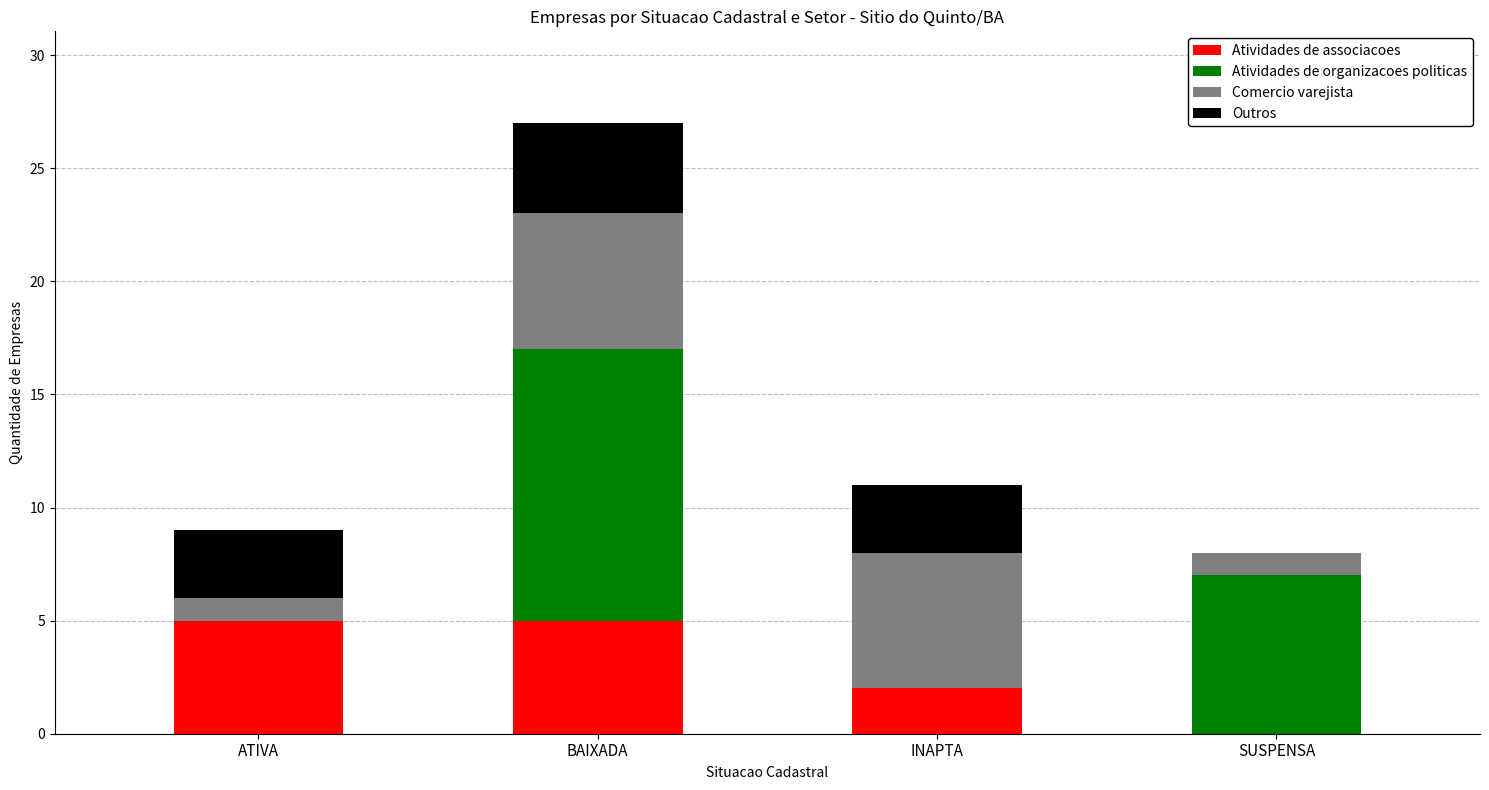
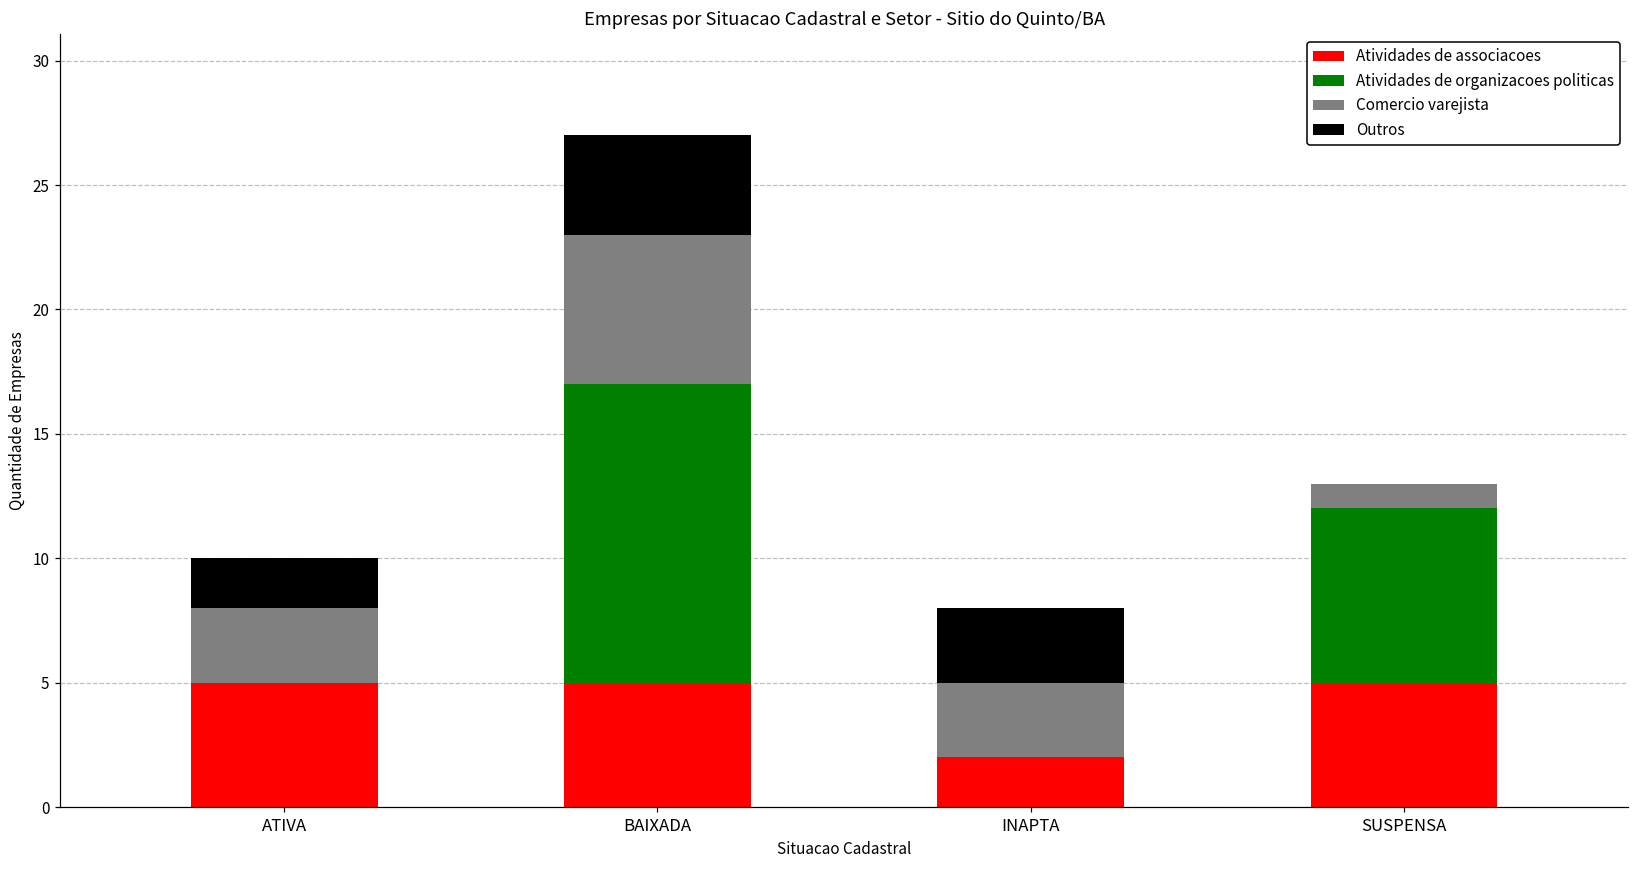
  {
    "Atividades de associacoes": {
      "ATIVA": 5,
      "BAIXADA": 5,
      "INAPTA": 2,
-     "SUSPENSA": 0
+     "SUSPENSA": 5
    },
    "Atividades de organizacoes politicas": {
      "ATIVA": 0,
      "BAIXADA": 12,
      "INAPTA": 0,
      "SUSPENSA": 7
    },
    "Comercio varejista": {
-     "ATIVA": 1,
+     "ATIVA": 3,
      "BAIXADA": 6,
-     "INAPTA": 6,
+     "INAPTA": 3,
      "SUSPENSA": 1
    },
    "Outros": {
-     "ATIVA": 3,
+     "ATIVA": 2,
      "BAIXADA": 4,
      "INAPTA": 3,
      "SUSPENSA": 0
    }
  }
